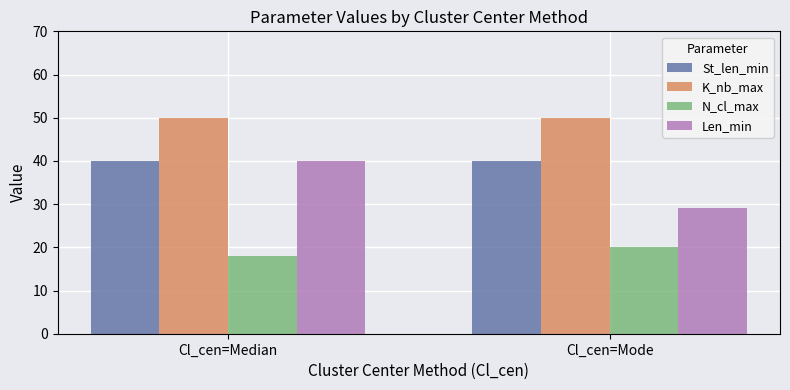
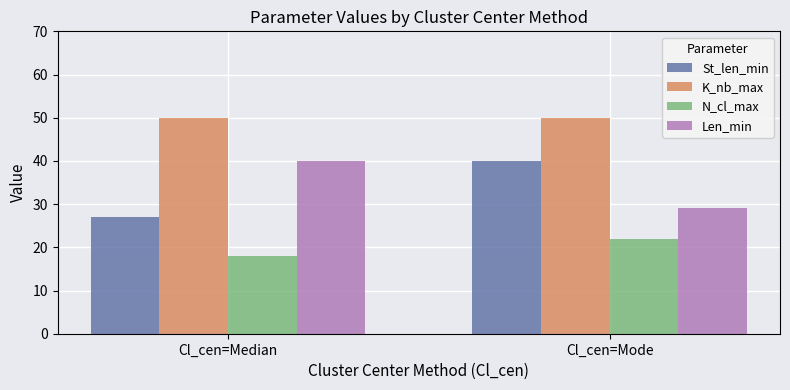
  {
    "St_len_min": {
-     "Cl_cen=Median": 40,
+     "Cl_cen=Median": 27,
      "Cl_cen=Mode": 40
    },
    "K_nb_max": {
      "Cl_cen=Median": 50,
      "Cl_cen=Mode": 50
    },
    "N_cl_max": {
      "Cl_cen=Median": 18,
-     "Cl_cen=Mode": 20
+     "Cl_cen=Mode": 22
    },
    "Len_min": {
      "Cl_cen=Median": 40,
      "Cl_cen=Mode": 29
    }
  }
